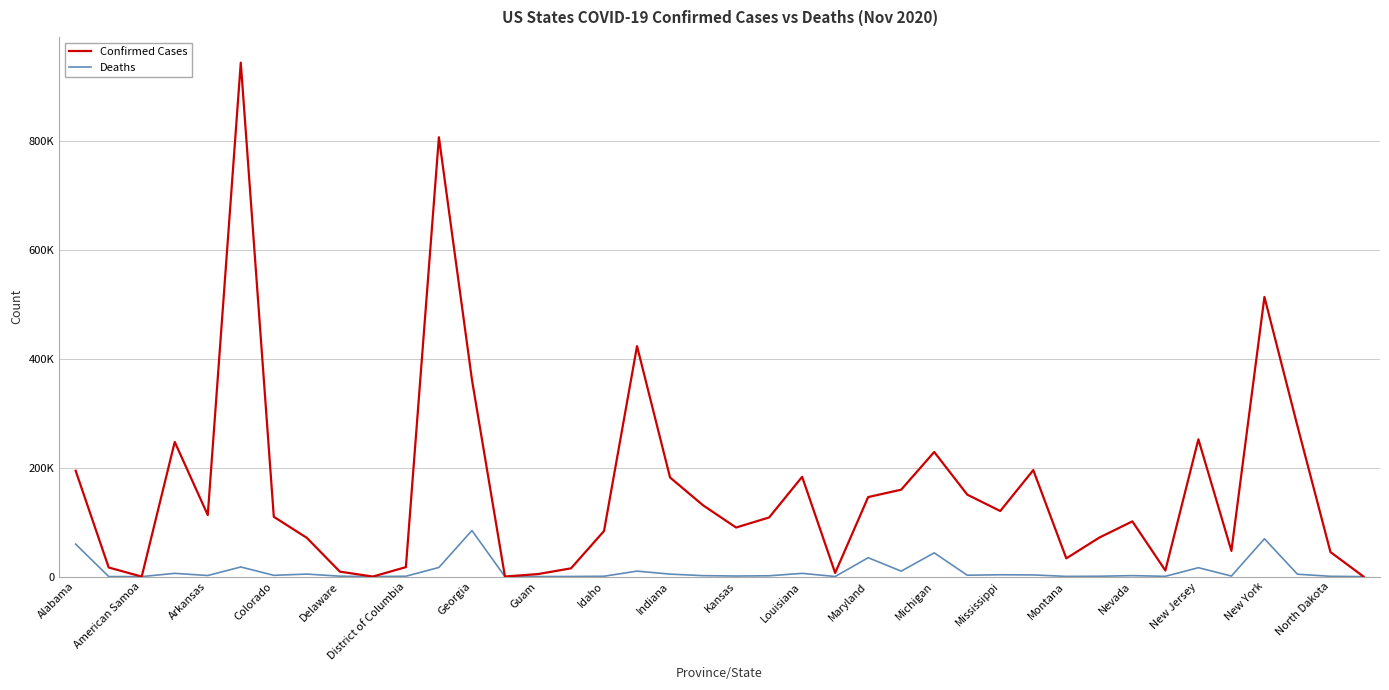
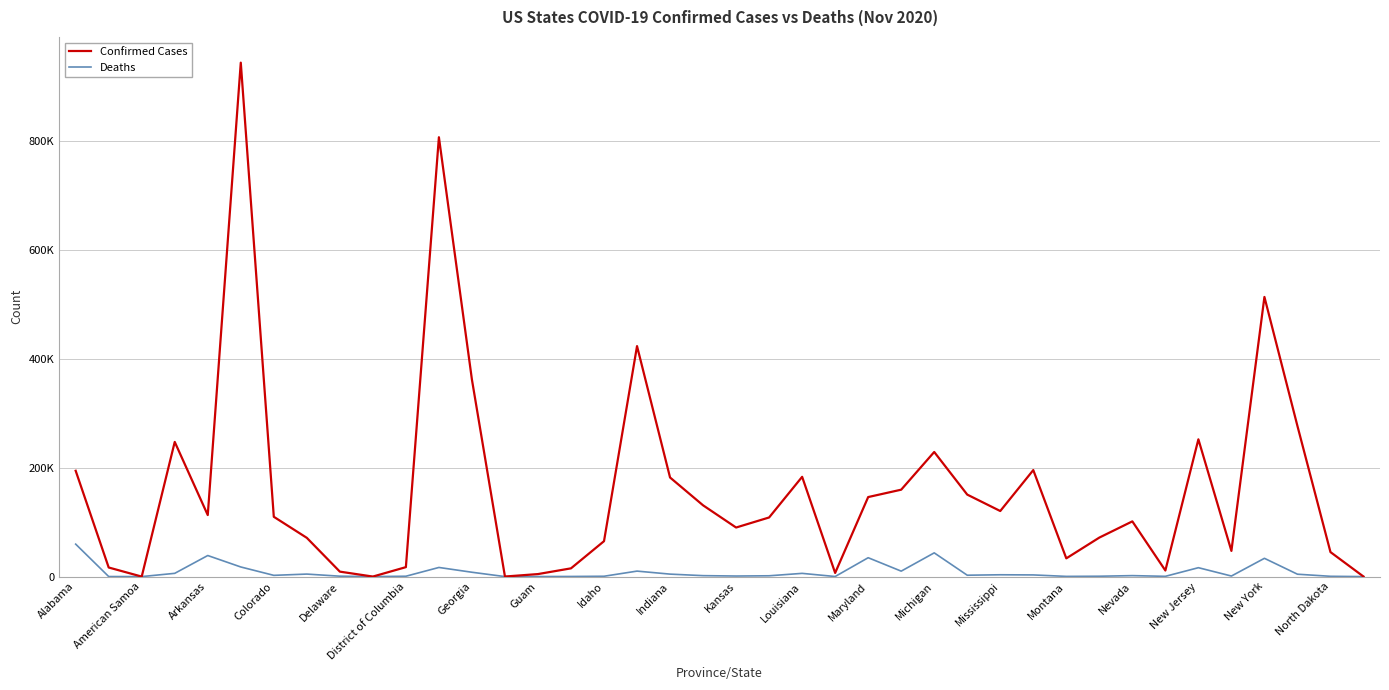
  {
    "Confirmed Cases": {
      "Alabama": 190000,
      "Arkansas": 110000,
      "Colorado": 110000,
      "Delaware": 10000,
      "District of Columbia": 20000,
      "Georgia": 360000,
-     "Idaho": 80000,
+     "Idaho": 70000,
      "Indiana": 180000,
      "Kansas": 90000,
      "Louisiana": 180000,
      "Maryland": 150000,
      "Michigan": 230000,
      "Mississippi": 120000,
      "Montana": 30000,
      "Nevada": 100000,
      "New Jersey": 250000,
      "New York": 510000,
      "North Dakota": 50000
    },
    "Deaths": {
      "Alabama": 60000,
-     "Arkansas": 0,
+     "Arkansas": 40000,
      "Colorado": 0,
      "Delaware": 0,
      "District of Columbia": 0,
-     "Georgia": 80000,
+     "Georgia": 10000,
      "Idaho": 0,
      "Indiana": 0,
      "Kansas": 0,
      "Louisiana": 10000,
      "Maryland": 30000,
      "Michigan": 40000,
      "Mississippi": 0,
      "Montana": 0,
      "Nevada": 0,
      "New Jersey": 20000,
-     "New York": 70000,
+     "New York": 30000,
      "North Dakota": 0
    }
  }
